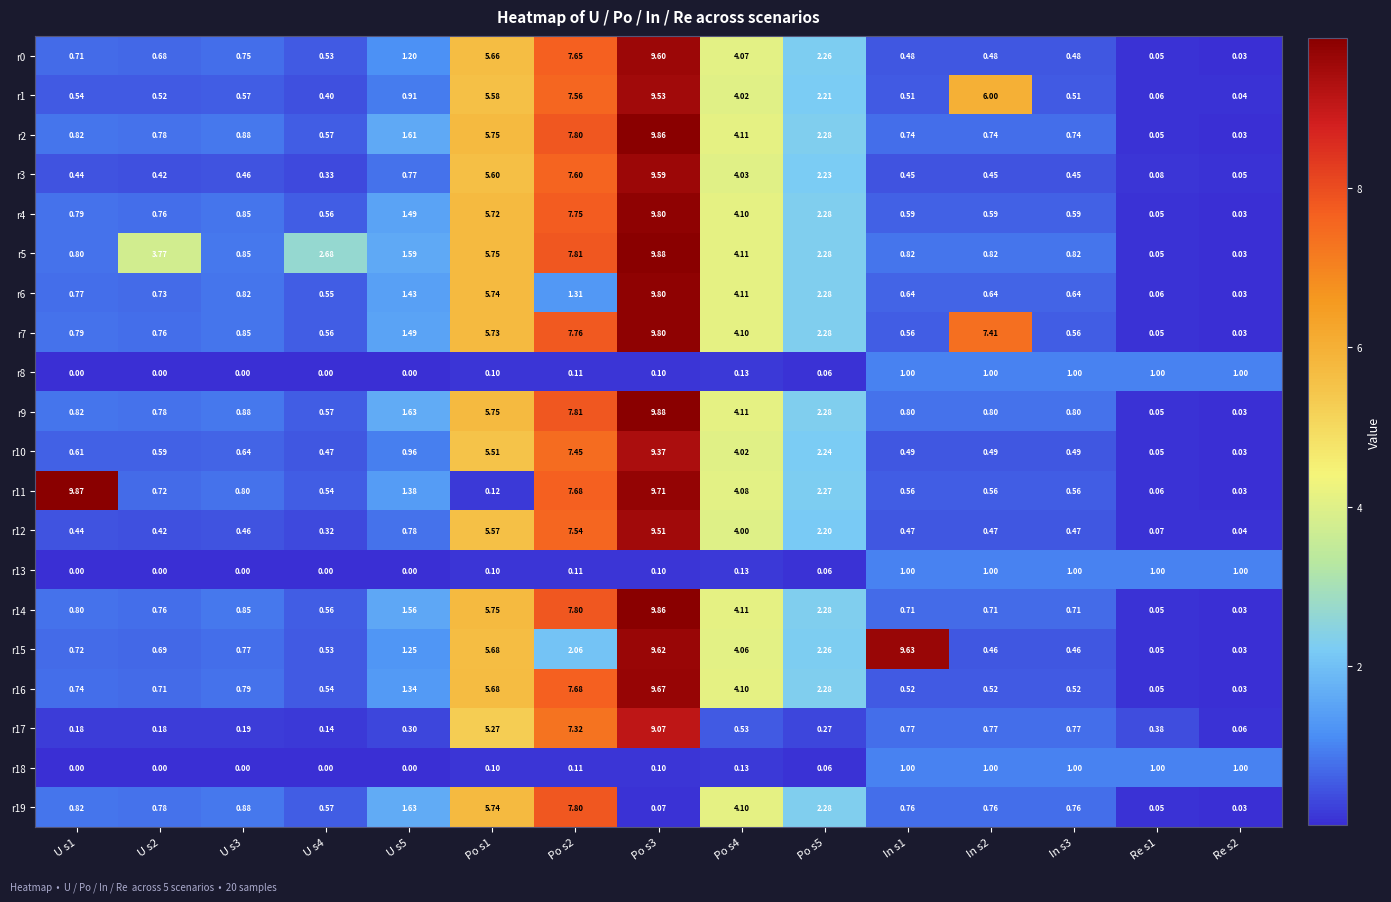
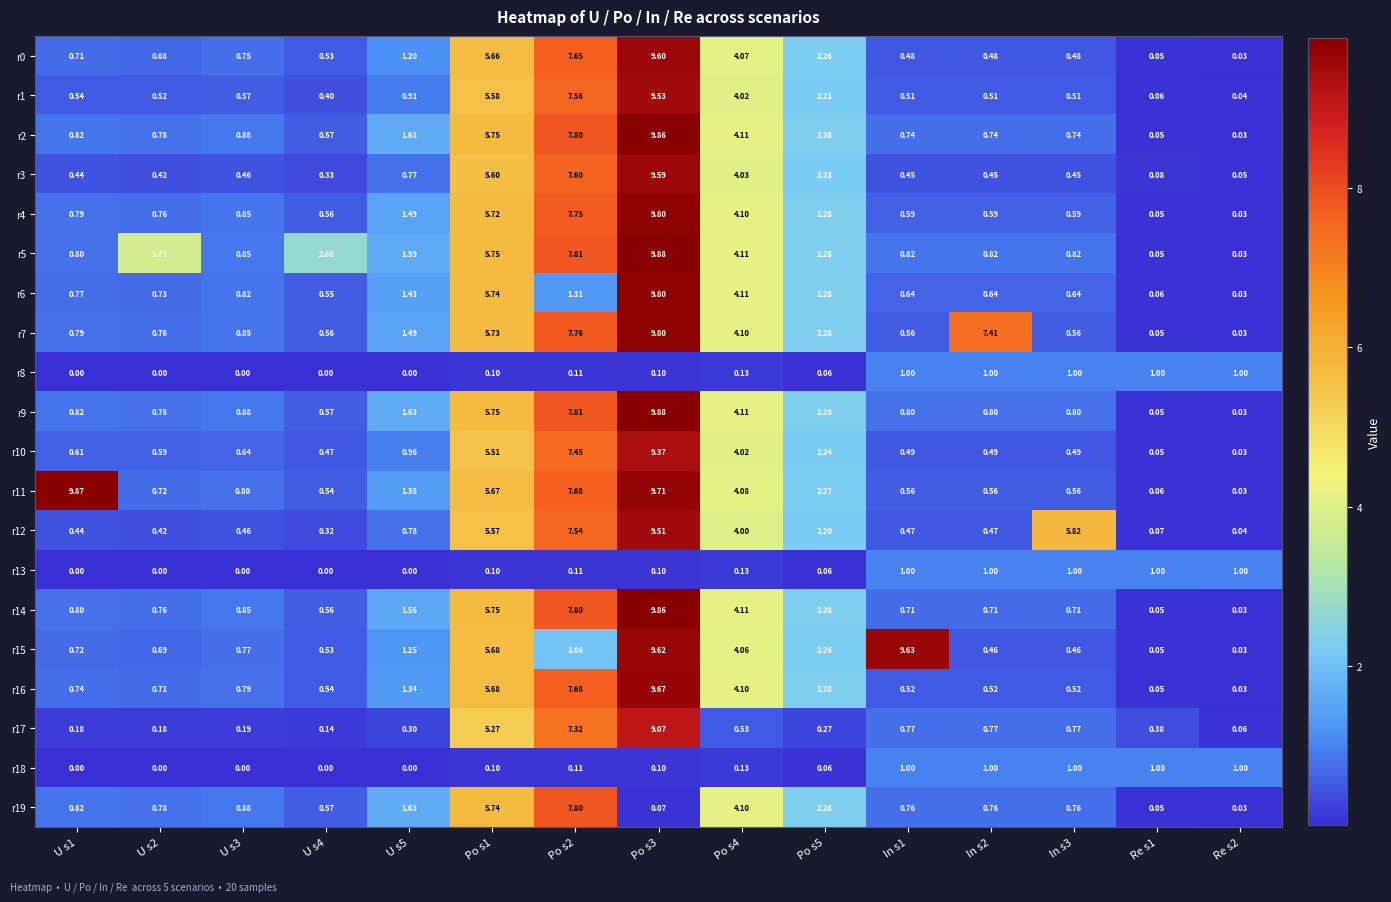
  {
    "r1": {
      "U s1": 0.54,
      "U s2": 0.52,
      "U s3": 0.57,
      "U s4": 0.40,
      "U s5": 0.91,
      "Po s1": 5.58,
      "Po s2": 7.56,
      "Po s3": 9.53,
      "Po s4": 4.02,
      "Po s5": 2.21,
      "In s1": 0.51,
-     "In s2": 6.00,
+     "In s2": 0.51,
      "In s3": 0.51,
      "Re s1": 0.06,
      "Re s2": 0.04
    },
    "r11": {
      "U s1": 9.87,
      "U s2": 0.72,
      "U s3": 0.80,
      "U s4": 0.54,
      "U s5": 1.38,
-     "Po s1": 0.12,
+     "Po s1": 5.67,
      "Po s2": 7.68,
      "Po s3": 9.71,
      "Po s4": 4.08,
      "Po s5": 2.27,
      "In s1": 0.56,
      "In s2": 0.56,
      "In s3": 0.56,
      "Re s1": 0.06,
      "Re s2": 0.03
    },
    "r12": {
      "U s1": 0.44,
      "U s2": 0.42,
      "U s3": 0.46,
      "U s4": 0.32,
      "U s5": 0.78,
      "Po s1": 5.57,
      "Po s2": 7.54,
      "Po s3": 9.51,
      "Po s4": 4.00,
      "Po s5": 2.20,
      "In s1": 0.47,
      "In s2": 0.47,
-     "In s3": 0.47,
+     "In s3": 5.82,
      "Re s1": 0.07,
      "Re s2": 0.04
    }
  }
